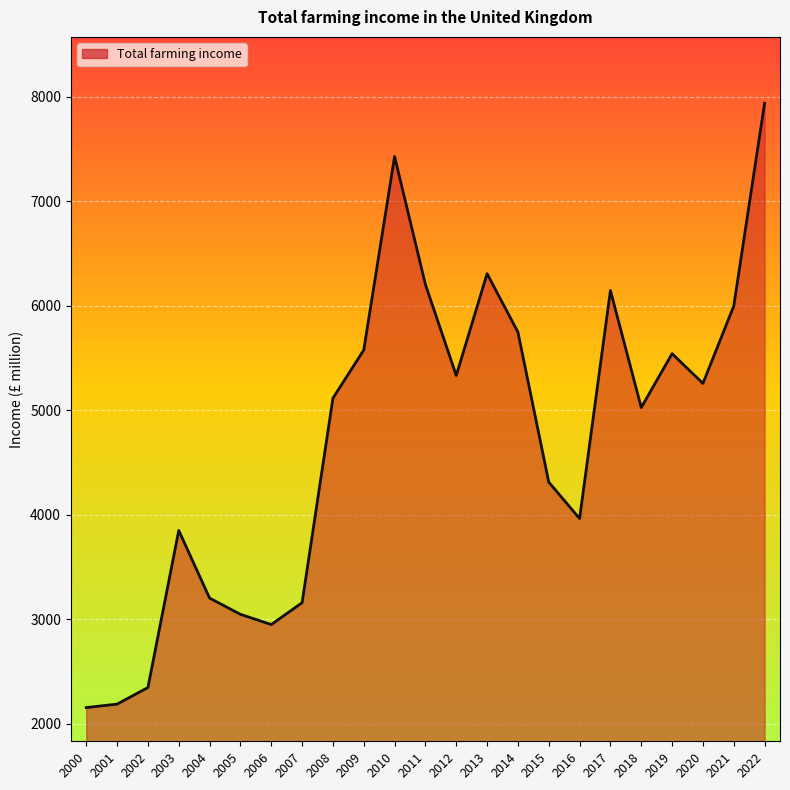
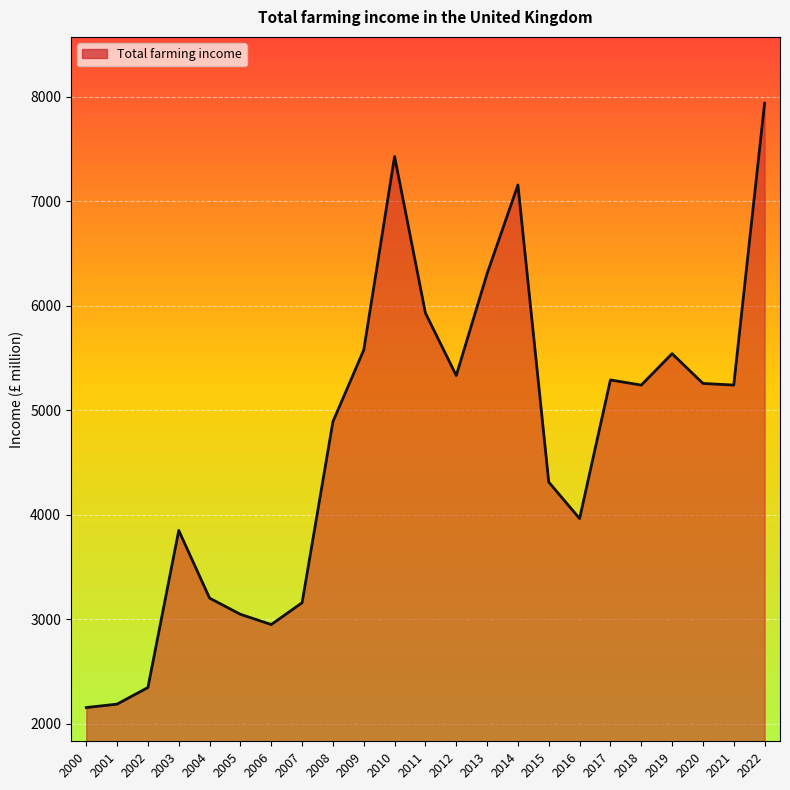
  {
    "2000": 2150,
    "2001": 2190,
    "2002": 2350,
    "2003": 3850,
    "2004": 3200,
    "2005": 3050,
    "2006": 2950,
    "2007": 3160,
-   "2008": 5120,
+   "2008": 4890,
    "2009": 5580,
    "2010": 7430,
-   "2011": 6200,
+   "2011": 5930,
    "2012": 5330,
    "2013": 6310,
-   "2014": 5750,
+   "2014": 7160,
    "2015": 4310,
    "2016": 3960,
-   "2017": 6150,
-   "2018": 5030,
+   "2017": 5290,
+   "2018": 5240,
    "2019": 5540,
    "2020": 5260,
-   "2021": 6000,
+   "2021": 5240,
    "2022": 7940
  }
